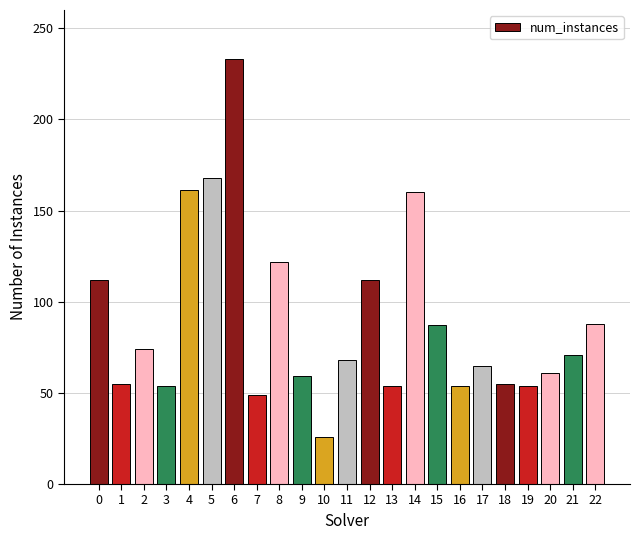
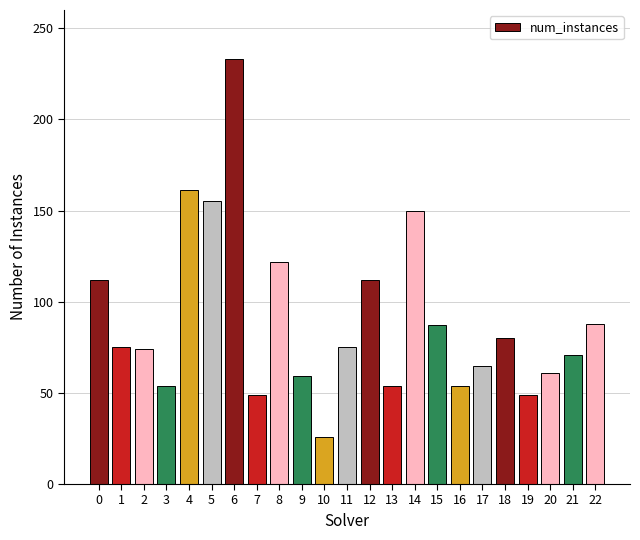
  {
    "0": 112,
-   "1": 55,
+   "1": 75,
    "2": 74,
    "3": 54,
    "4": 161,
-   "5": 168,
+   "5": 155,
    "6": 233,
    "7": 49,
    "8": 122,
    "9": 59,
    "10": 26,
-   "11": 68,
+   "11": 75,
    "12": 112,
    "13": 54,
-   "14": 160,
+   "14": 150,
    "15": 87,
    "16": 54,
    "17": 65,
-   "18": 55,
-   "19": 54,
+   "18": 80,
+   "19": 49,
    "20": 61,
    "21": 71,
    "22": 88
  }
